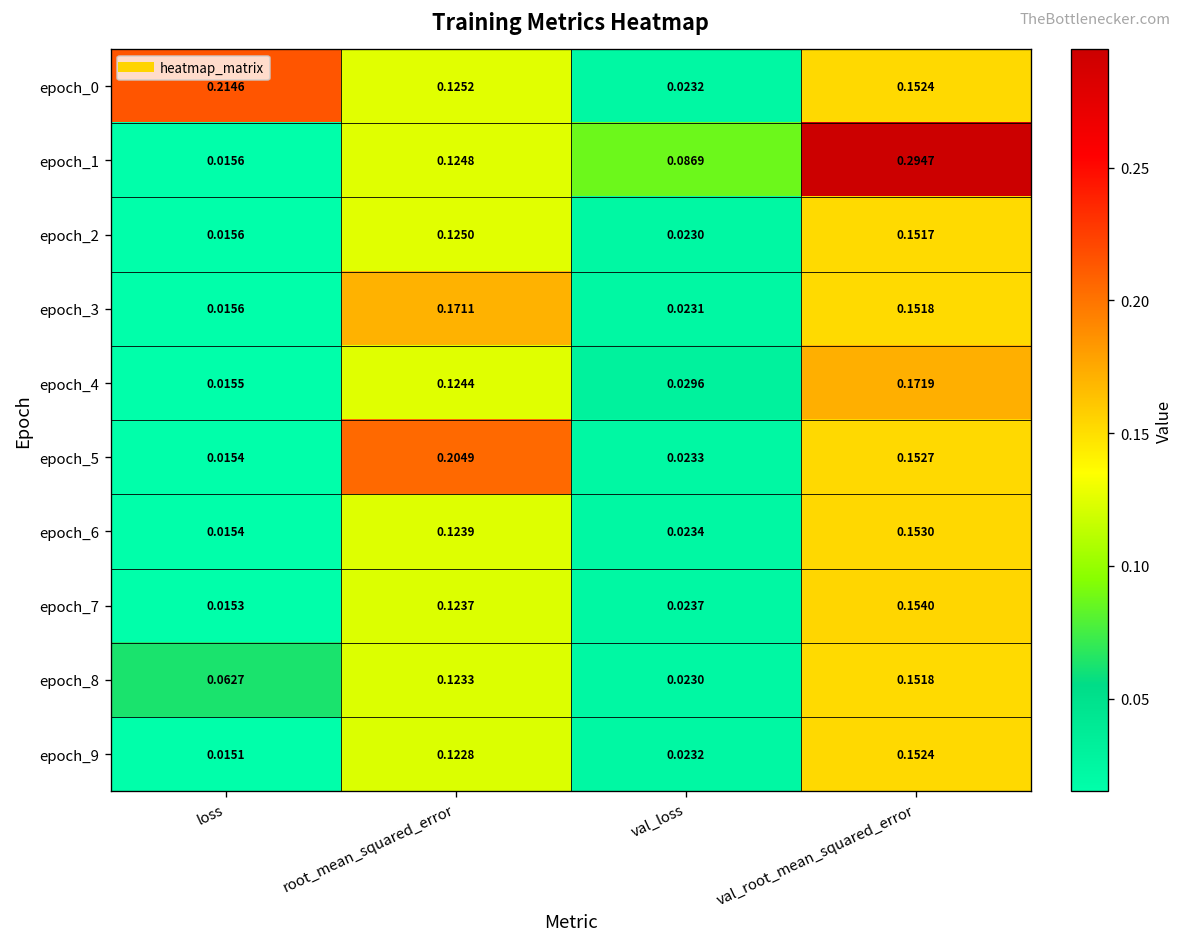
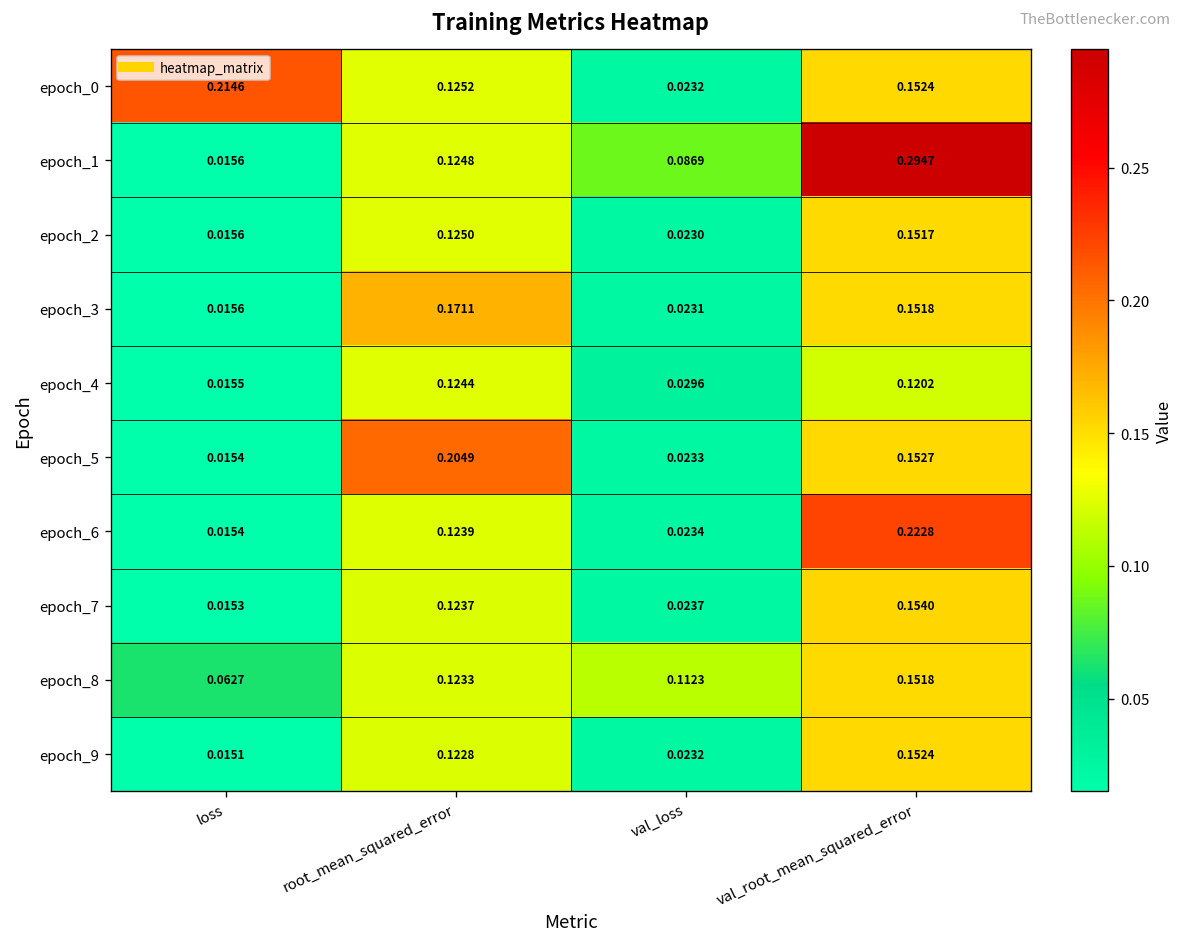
  {
    "epoch_0": {
      "loss": 0.2146,
      "root_mean_squared_error": 0.1252,
      "val_loss": 0.0232,
      "val_root_mean_squared_error": 0.1524
    },
    "epoch_1": {
      "loss": 0.0156,
      "root_mean_squared_error": 0.1248,
      "val_loss": 0.0869,
      "val_root_mean_squared_error": 0.2947
    },
    "epoch_2": {
      "loss": 0.0156,
      "root_mean_squared_error": 0.1250,
      "val_loss": 0.0230,
      "val_root_mean_squared_error": 0.1517
    },
    "epoch_3": {
      "loss": 0.0156,
      "root_mean_squared_error": 0.1711,
      "val_loss": 0.0231,
      "val_root_mean_squared_error": 0.1518
    },
    "epoch_4": {
      "loss": 0.0155,
      "root_mean_squared_error": 0.1244,
      "val_loss": 0.0296,
-     "val_root_mean_squared_error": 0.1719
+     "val_root_mean_squared_error": 0.1202
    },
    "epoch_5": {
      "loss": 0.0154,
      "root_mean_squared_error": 0.2049,
      "val_loss": 0.0233,
      "val_root_mean_squared_error": 0.1527
    },
    "epoch_6": {
      "loss": 0.0154,
      "root_mean_squared_error": 0.1239,
      "val_loss": 0.0234,
-     "val_root_mean_squared_error": 0.1530
+     "val_root_mean_squared_error": 0.2228
    },
    "epoch_7": {
      "loss": 0.0153,
      "root_mean_squared_error": 0.1237,
      "val_loss": 0.0237,
      "val_root_mean_squared_error": 0.1540
    },
    "epoch_8": {
      "loss": 0.0627,
      "root_mean_squared_error": 0.1233,
-     "val_loss": 0.0230,
+     "val_loss": 0.1123,
      "val_root_mean_squared_error": 0.1518
    },
    "epoch_9": {
      "loss": 0.0151,
      "root_mean_squared_error": 0.1228,
      "val_loss": 0.0232,
      "val_root_mean_squared_error": 0.1524
    }
  }
